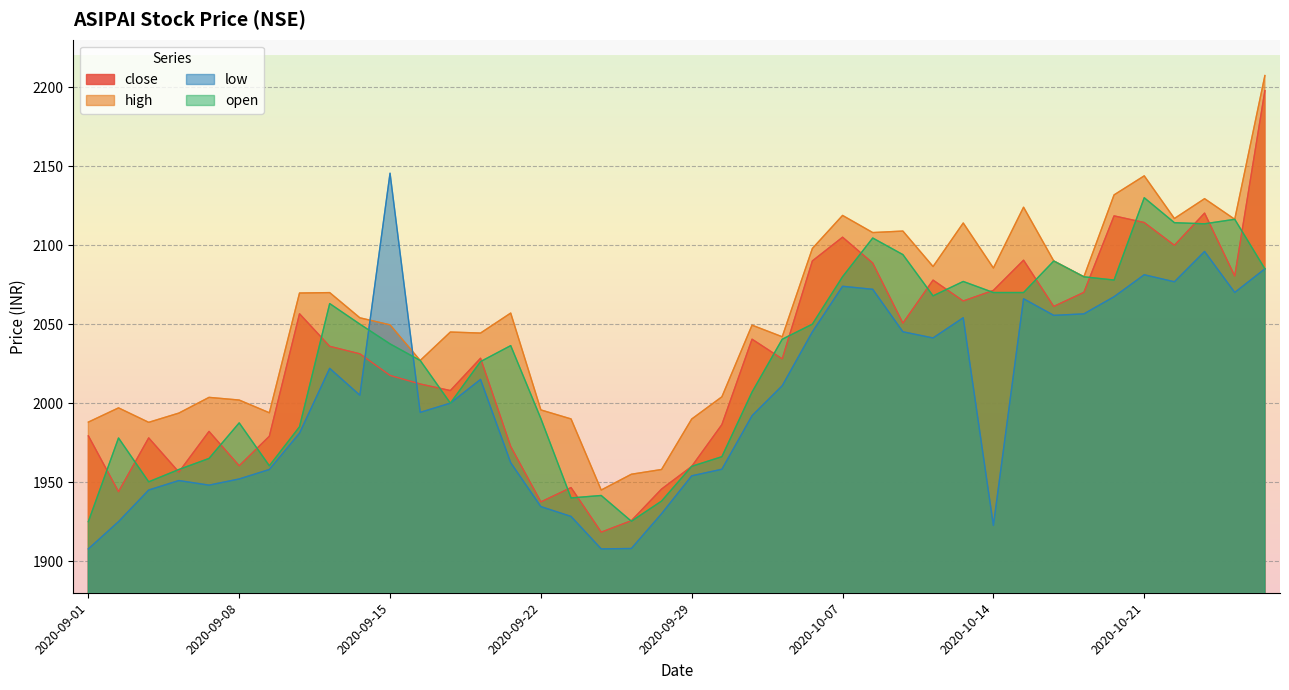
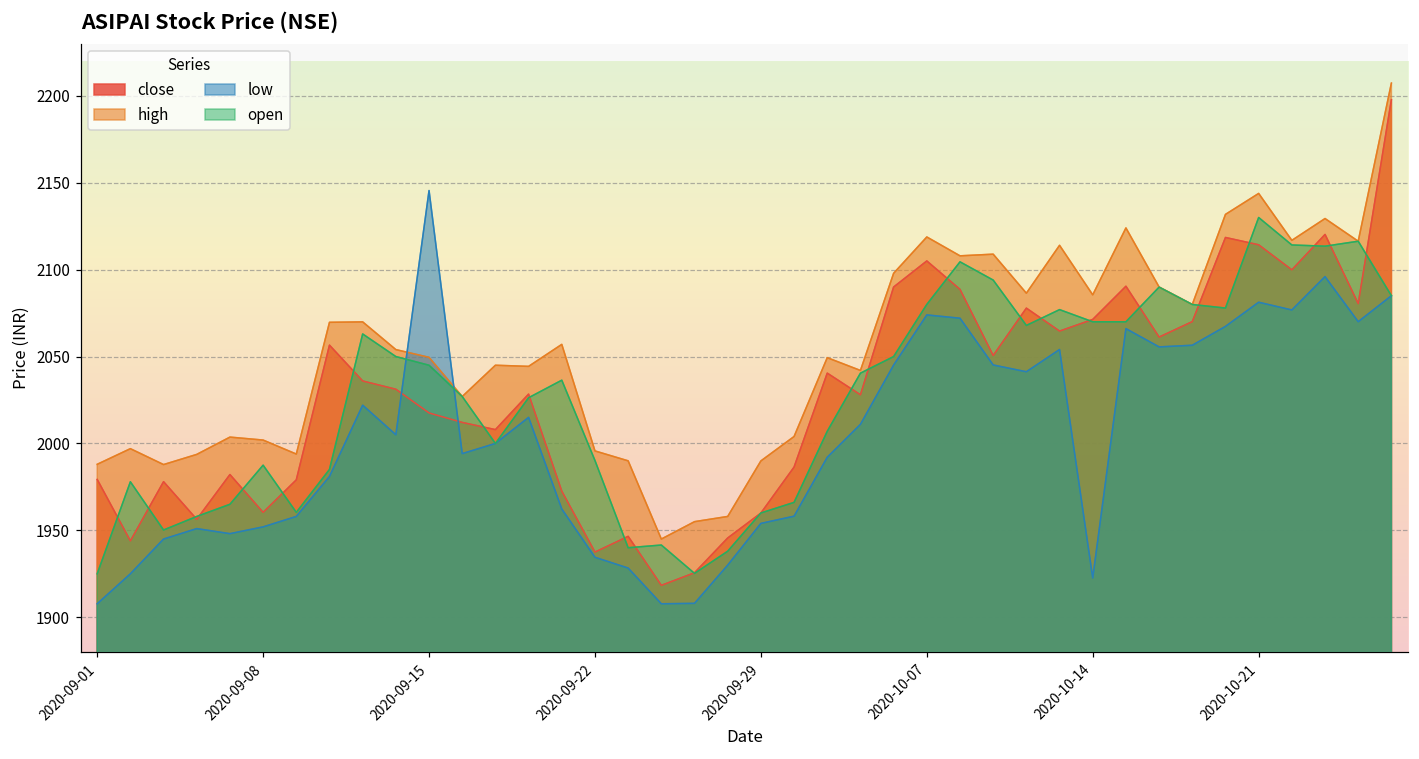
  {
    "low": {
      "2020-09-01": 1908,
      "2020-09-08": 1952,
      "2020-09-15": 2146,
      "2020-09-22": 1935,
      "2020-09-29": 1954,
      "2020-10-07": 2074,
      "2020-10-14": 1923,
      "2020-10-21": 2081
    },
    "open": {
      "2020-09-01": 1925,
      "2020-09-08": 1988,
-     "2020-09-15": 2038,
+     "2020-09-15": 2045,
      "2020-09-22": 1990,
      "2020-10-07": 2080,
      "2020-10-21": 2130
    }
  }
